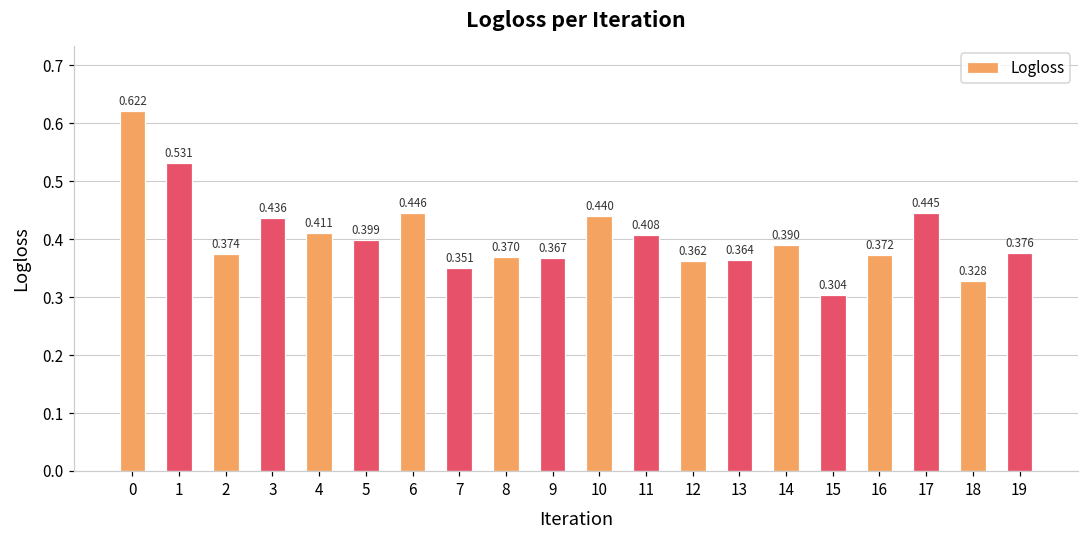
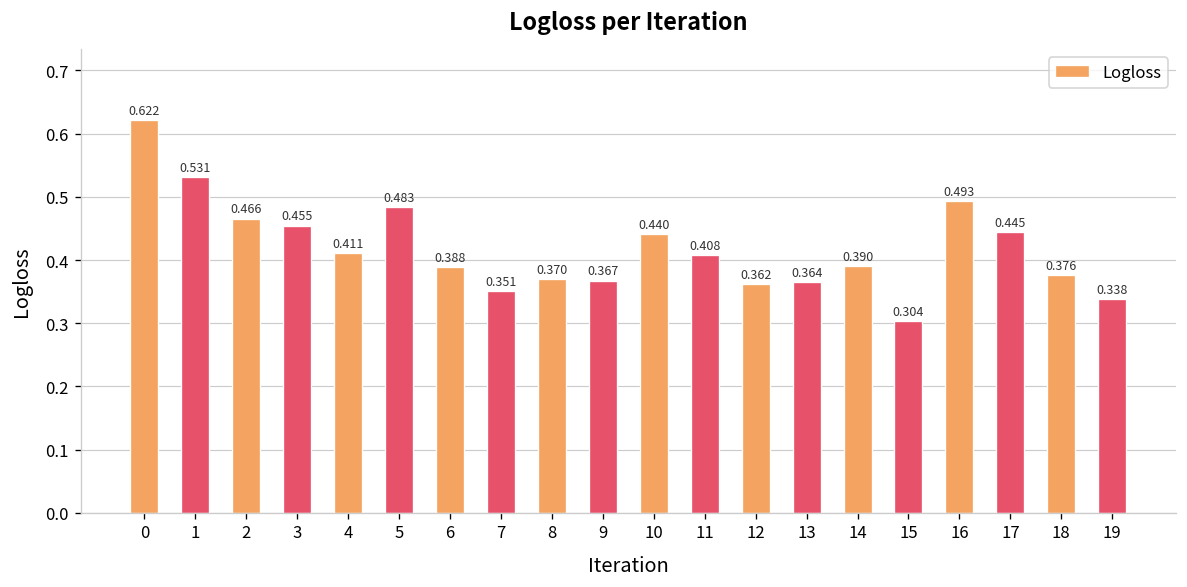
  {
    "0": 0.622,
    "1": 0.531,
-   "2": 0.374,
-   "3": 0.436,
+   "2": 0.466,
+   "3": 0.455,
    "4": 0.411,
-   "5": 0.399,
-   "6": 0.446,
+   "5": 0.483,
+   "6": 0.388,
    "7": 0.351,
    "8": 0.370,
    "9": 0.367,
    "10": 0.440,
    "11": 0.408,
    "12": 0.362,
    "13": 0.364,
    "14": 0.390,
    "15": 0.304,
-   "16": 0.372,
+   "16": 0.493,
    "17": 0.445,
-   "18": 0.328,
-   "19": 0.376
+   "18": 0.376,
+   "19": 0.338
  }
